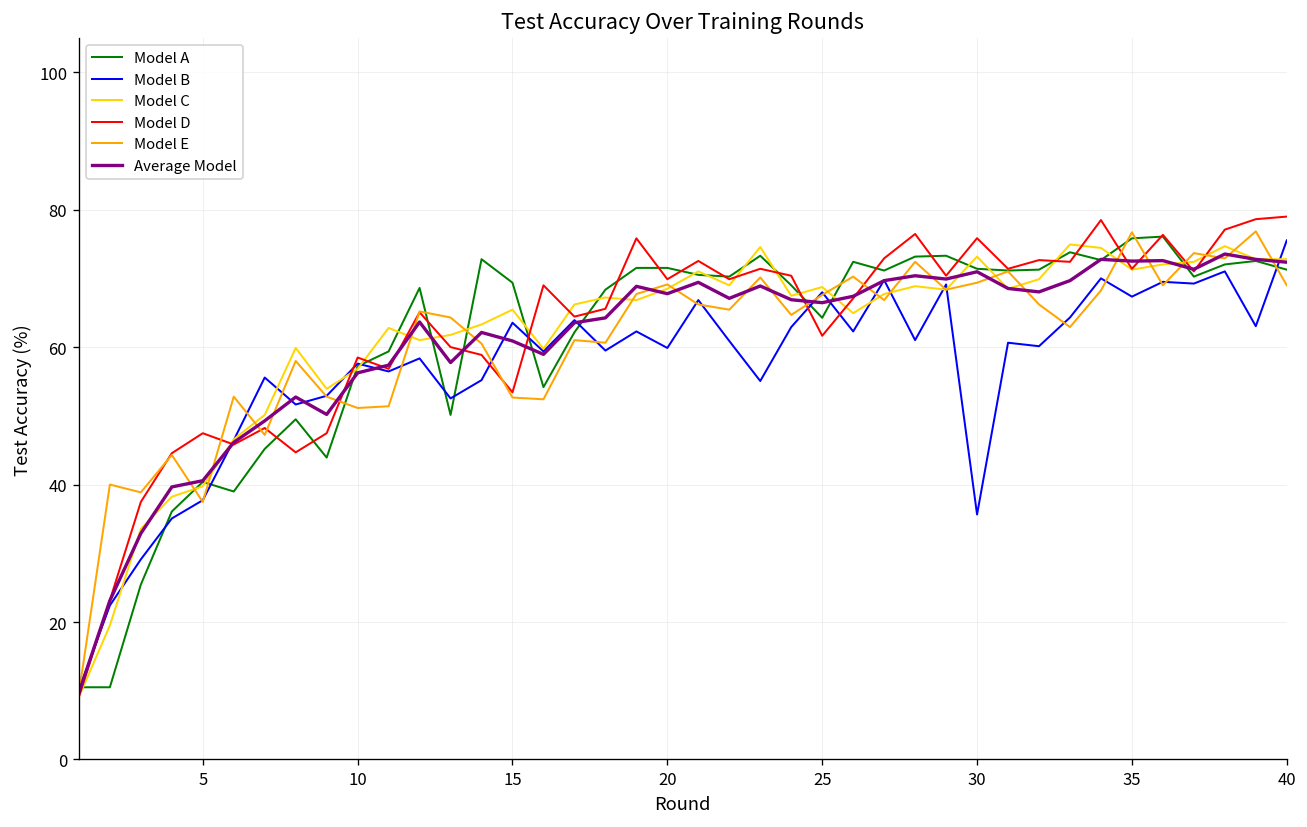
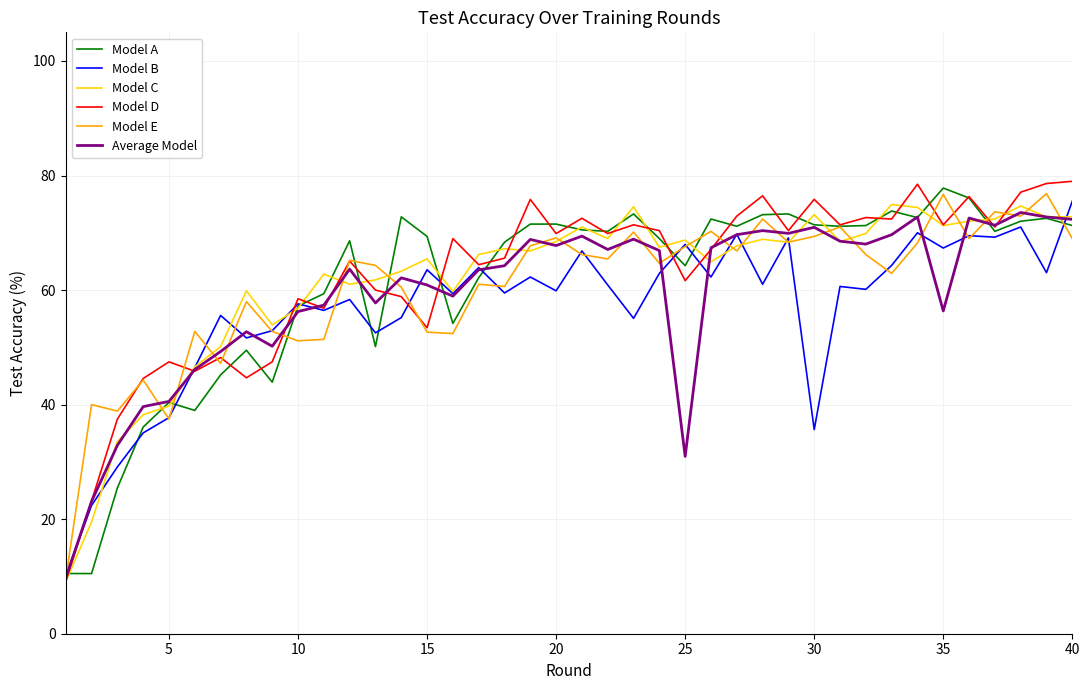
  {
    "Model A": {
      "15": 69,
      "20": 72,
      "25": 64,
-     "35": 76,
+     "35": 78,
      "40": 71
    },
    "Model B": {
      "15": 64,
      "20": 60,
      "30": 36,
      "35": 67,
      "40": 76
    },
    "Model D": {
      "5": 47,
      "10": 58,
      "15": 53,
      "20": 70,
      "25": 62,
      "30": 76,
      "40": 79
    },
    "Average Model": {
      "10": 56,
      "15": 61,
      "20": 68,
-     "25": 66,
-     "35": 73
+     "25": 31,
+     "35": 56
    }
  }
